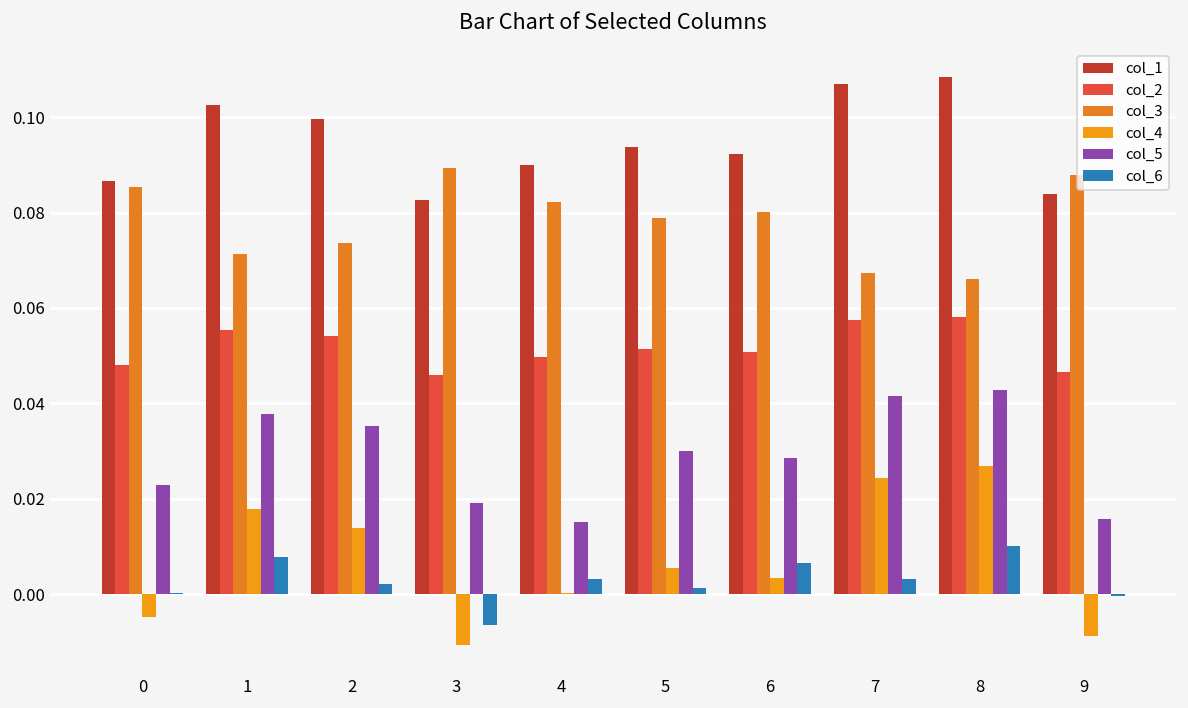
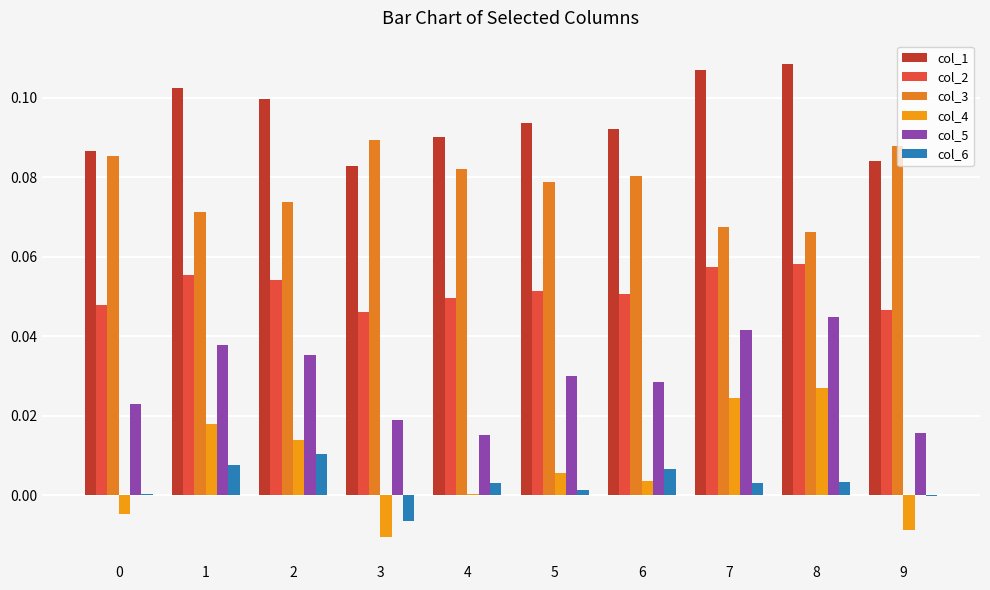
  {
    "col_5": {
      "0": 0.023,
      "1": 0.038,
      "2": 0.035,
      "3": 0.019,
      "4": 0.015,
      "5": 0.030,
      "6": 0.029,
      "7": 0.042,
-     "8": 0.043,
+     "8": 0.045,
      "9": 0.016
    },
    "col_6": {
      "1": 0.008,
-     "2": 0.002,
+     "2": 0.010,
      "3": -0.006,
      "4": 0.003,
      "5": 0.001,
      "6": 0.007,
      "7": 0.003,
-     "8": 0.010
+     "8": 0.003
    }
  }
